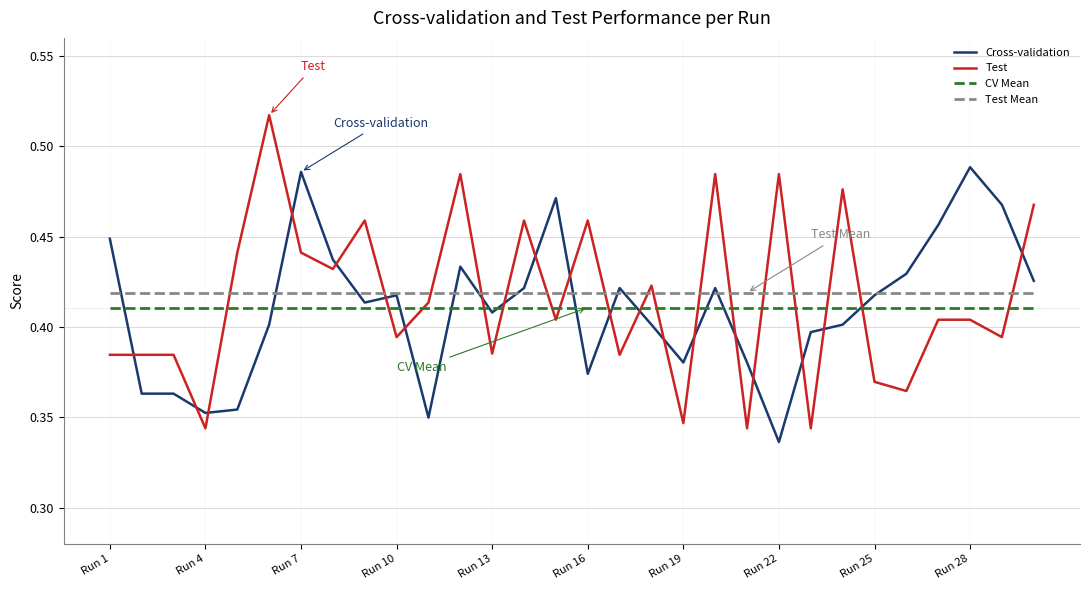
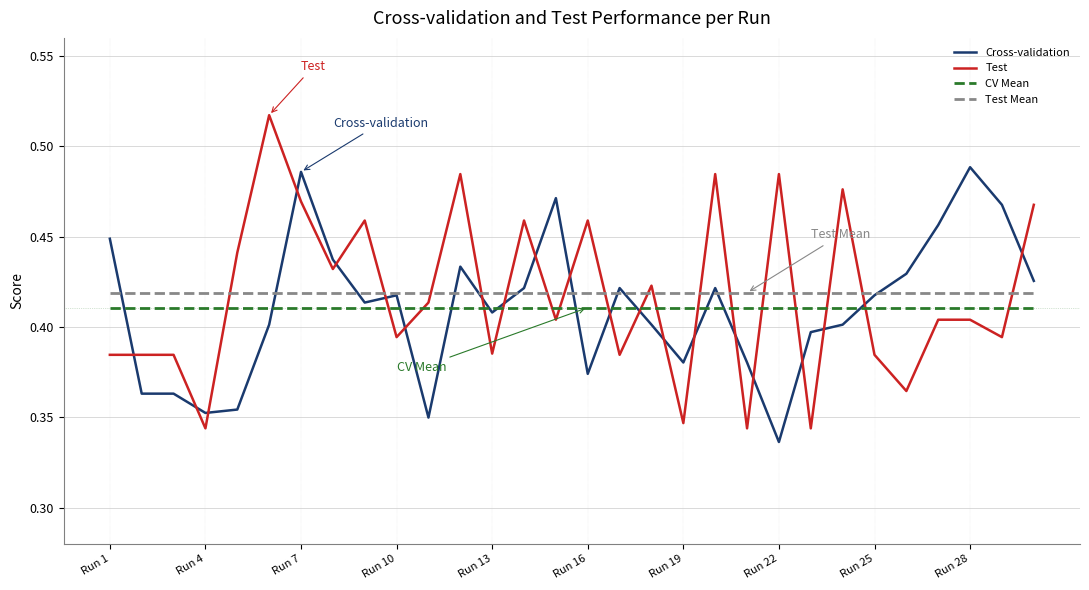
  {
    "Cross-validation": {
      "Run 1": 0.449,
      "Run 4": 0.352,
      "Run 7": 0.486,
      "Run 10": 0.418,
      "Run 13": 0.408,
      "Run 16": 0.374,
      "Run 19": 0.380,
      "Run 22": 0.336,
      "Run 25": 0.418,
      "Run 28": 0.488
    },
    "Test": {
      "Run 1": 0.385,
      "Run 4": 0.344,
-     "Run 7": 0.441,
+     "Run 7": 0.469,
      "Run 10": 0.394,
      "Run 13": 0.385,
      "Run 16": 0.459,
      "Run 19": 0.347,
      "Run 22": 0.485,
-     "Run 25": 0.370,
+     "Run 25": 0.385,
      "Run 28": 0.404
    },
    "CV Mean": {
      "Run 1": 0.411,
      "Run 4": 0.411,
      "Run 7": 0.411,
      "Run 10": 0.411,
      "Run 13": 0.411,
      "Run 16": 0.411,
      "Run 19": 0.411,
      "Run 22": 0.411,
      "Run 25": 0.411,
      "Run 28": 0.411
    },
    "Test Mean": {
      "Run 1": 0.419,
      "Run 4": 0.419,
      "Run 7": 0.419,
      "Run 10": 0.419,
      "Run 13": 0.419,
      "Run 16": 0.419,
      "Run 19": 0.419,
      "Run 22": 0.419,
      "Run 25": 0.419,
      "Run 28": 0.419
    }
  }
